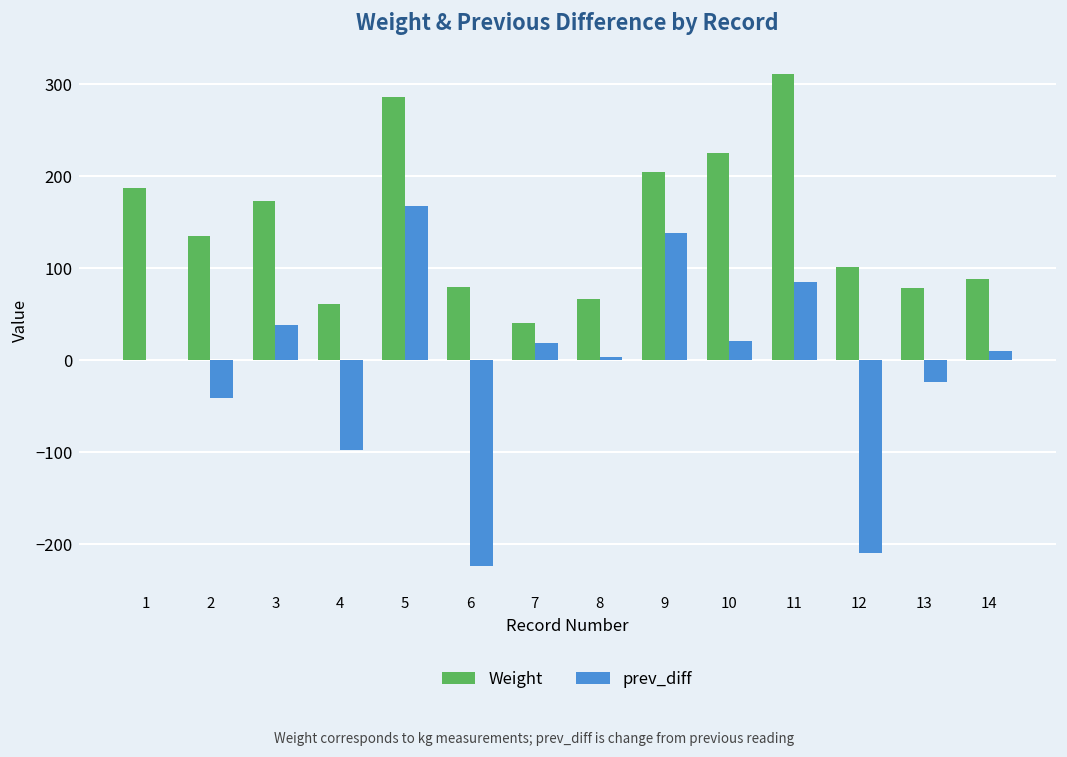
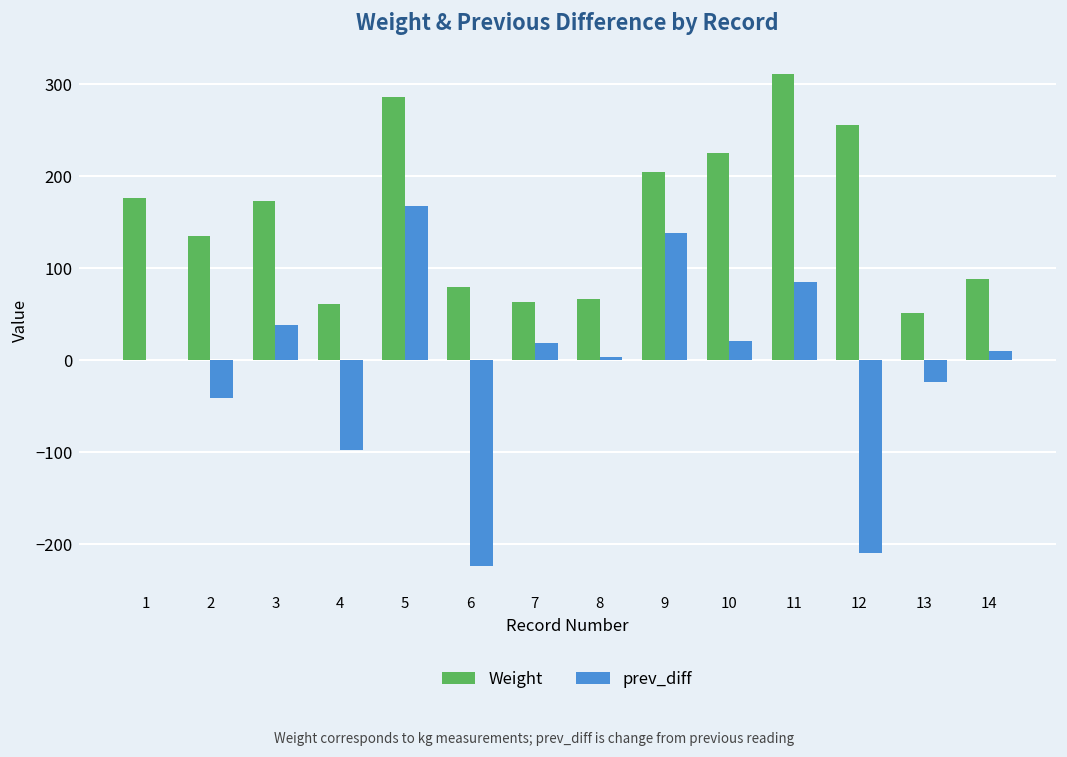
  {
    "Weight": {
-     "1": 190,
+     "1": 180,
      "2": 130,
      "3": 170,
      "4": 60,
      "5": 290,
      "6": 80,
-     "7": 40,
+     "7": 60,
      "8": 70,
      "9": 200,
      "10": 230,
      "11": 310,
-     "12": 100,
-     "13": 80,
+     "12": 260,
+     "13": 50,
      "14": 90
    },
    "prev_diff": {
      "1": 0,
      "2": -40,
      "3": 40,
      "4": -100,
      "5": 170,
      "6": -220,
      "7": 20,
      "8": 0,
      "9": 140,
      "10": 20,
      "11": 80,
      "12": -210,
      "13": -20,
      "14": 10
    }
  }
